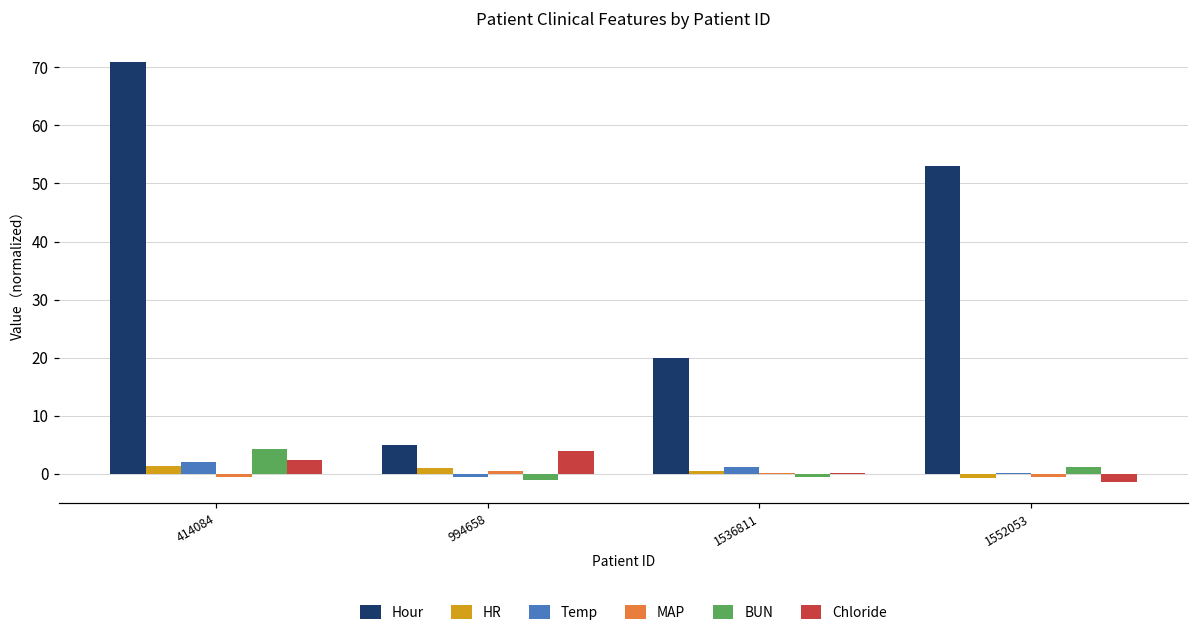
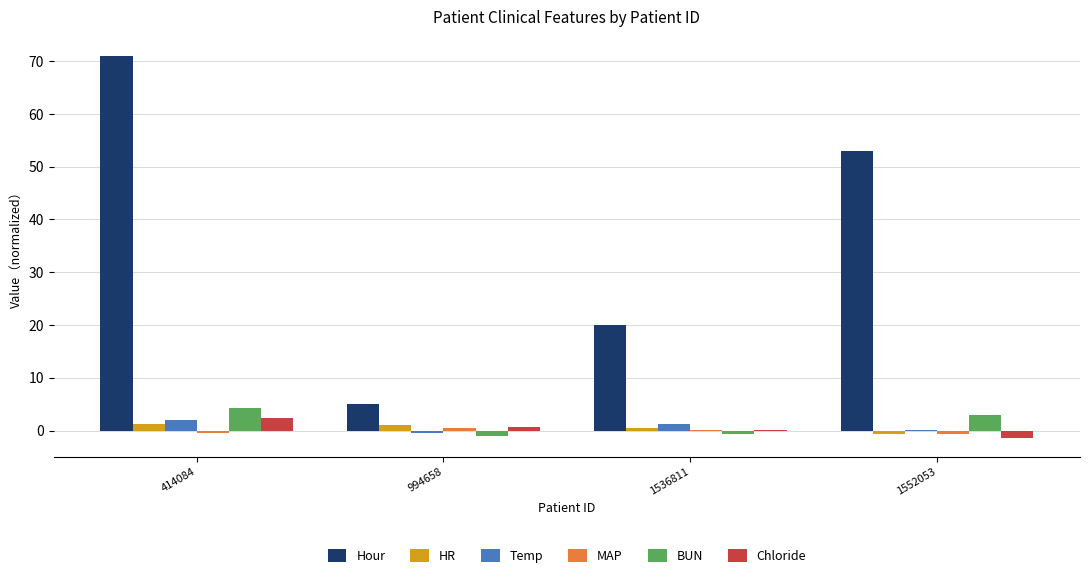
  {
    "Hour": {
      "414084": 71,
      "994658": 5,
      "1536811": 20,
      "1552053": 53
    },
    "Temp": {
      "414084": 2,
      "994658": -1,
      "1536811": 1
    },
    "BUN": {
      "414084": 4,
      "994658": -1,
      "1536811": -1,
-     "1552053": 1
+     "1552053": 3
    },
    "Chloride": {
      "414084": 2,
-     "994658": 4,
+     "994658": 1,
      "1552053": -1
    }
  }
